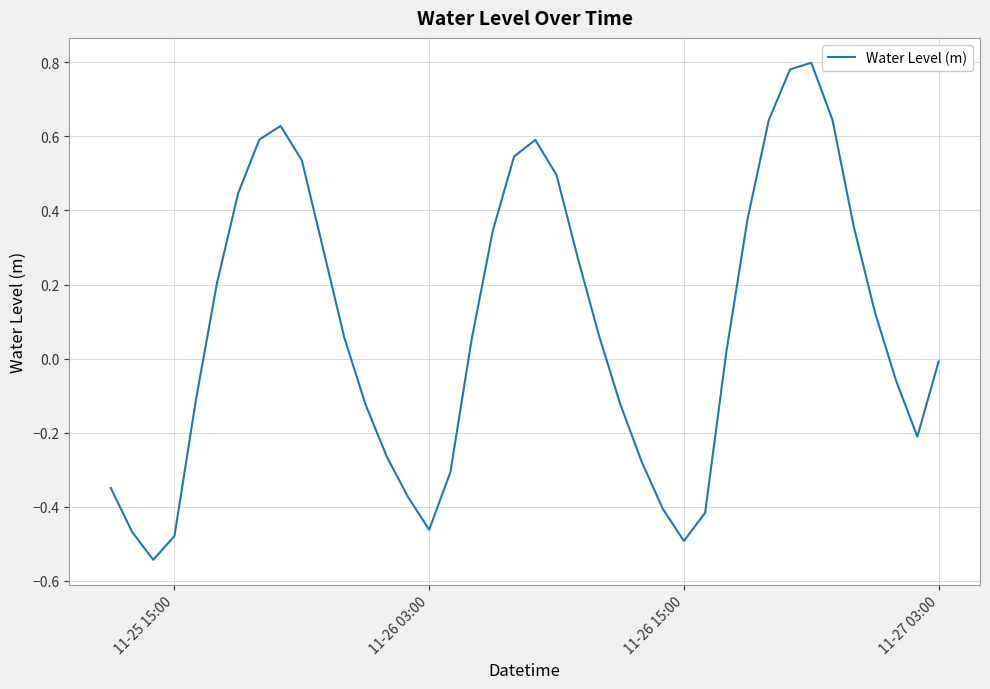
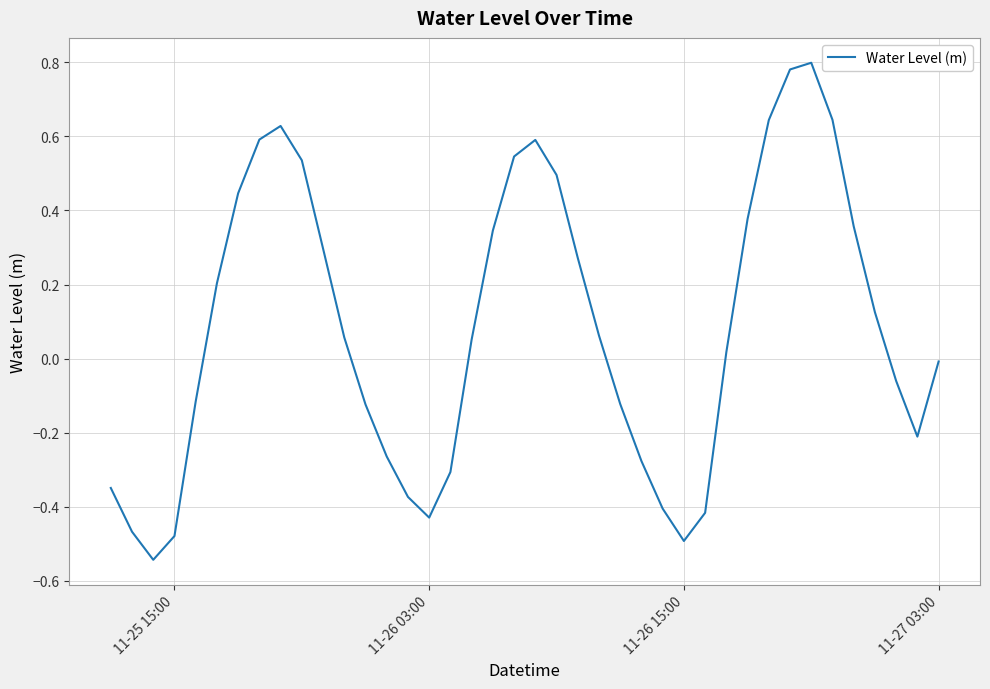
  {
    "11-25 15:00": -0.48,
-   "11-26 03:00": -0.46,
+   "11-26 03:00": -0.43,
    "11-26 15:00": -0.49,
    "11-27 03:00": -0.01
  }
